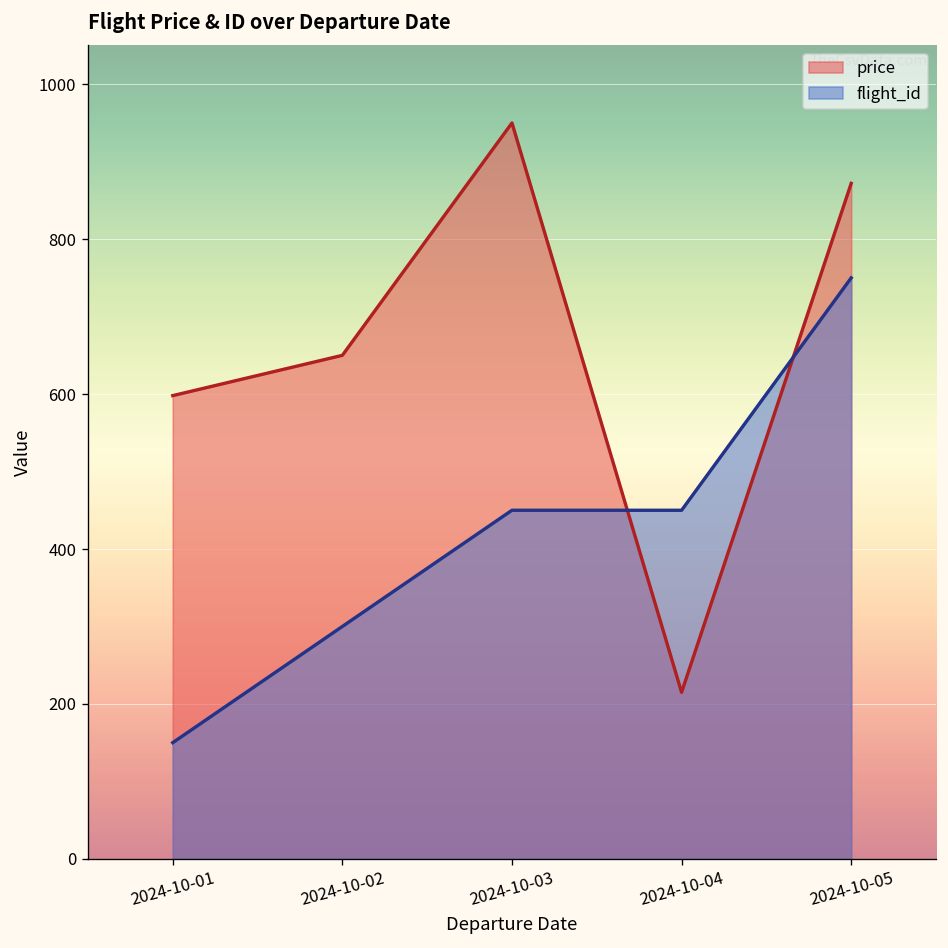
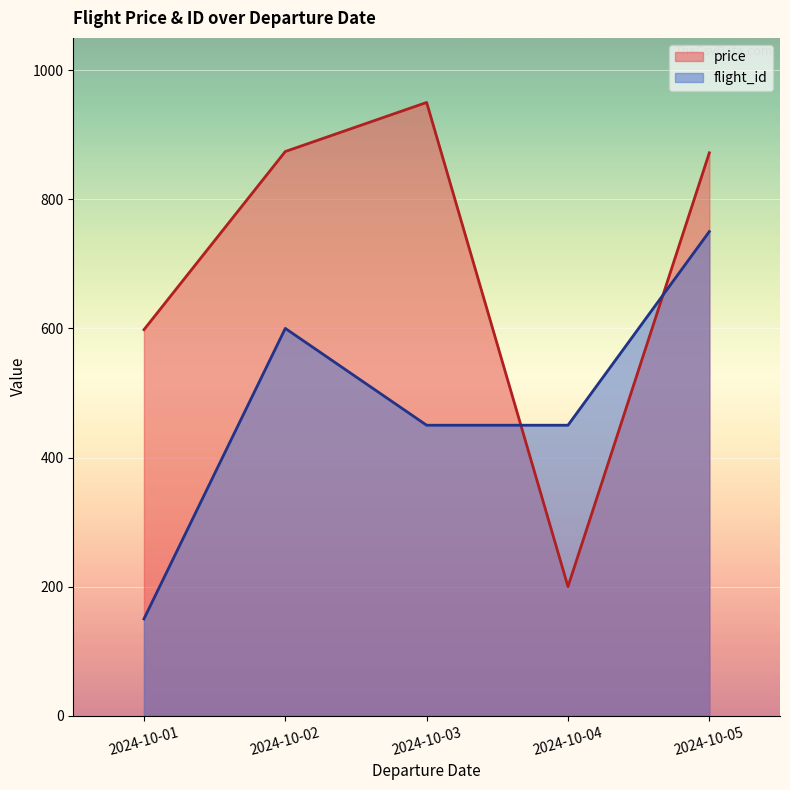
  {
    "price": {
      "2024-10-01": 600,
-     "2024-10-02": 650,
+     "2024-10-02": 870,
      "2024-10-03": 950,
-     "2024-10-04": 220,
+     "2024-10-04": 200,
      "2024-10-05": 870
    },
    "flight_id": {
      "2024-10-01": 150,
-     "2024-10-02": 300,
+     "2024-10-02": 600,
      "2024-10-03": 450,
      "2024-10-04": 450,
      "2024-10-05": 750
    }
  }
